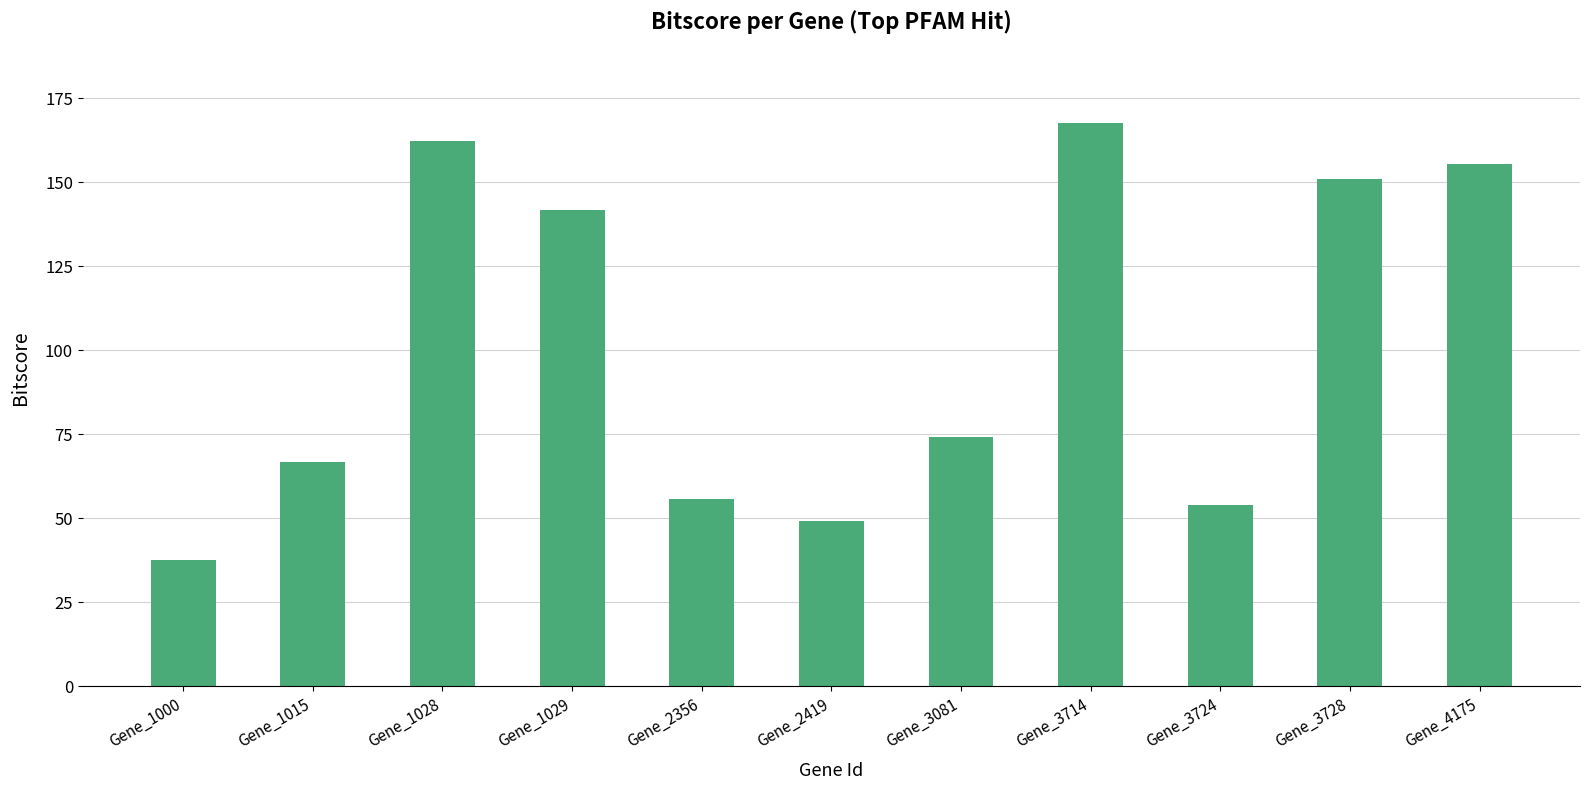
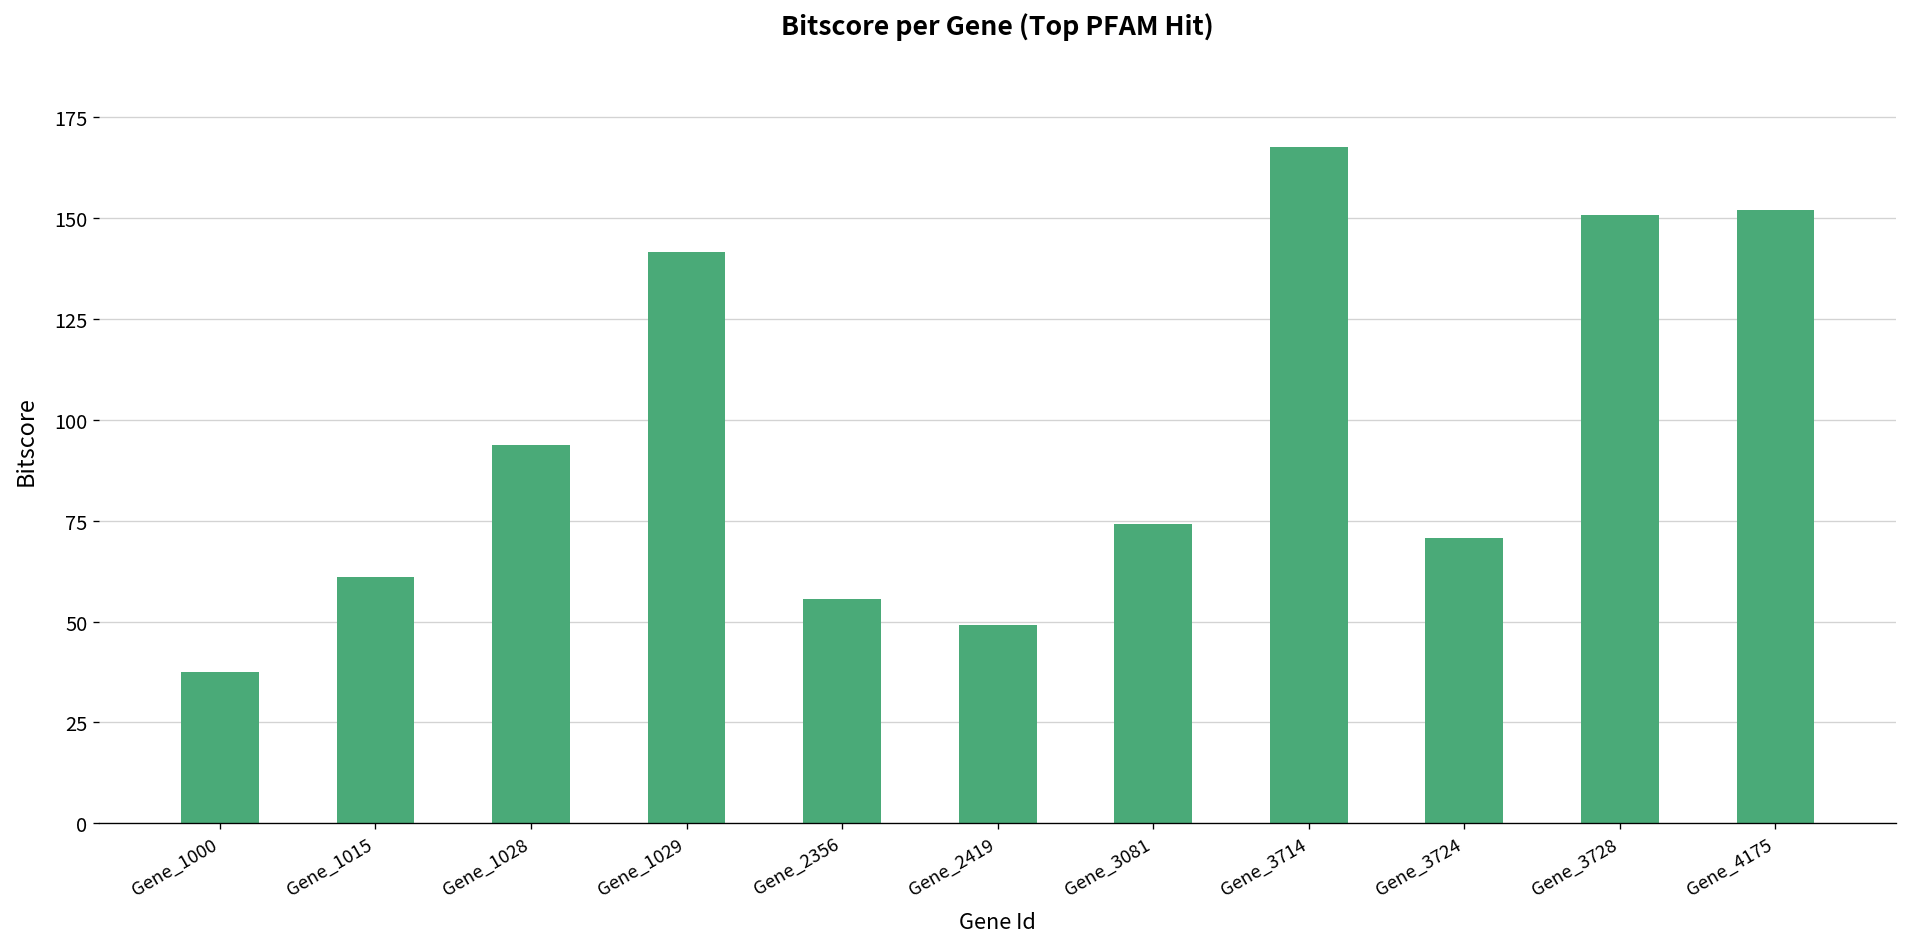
  {
    "Gene_1000": 38,
-   "Gene_1015": 67,
-   "Gene_1028": 162,
+   "Gene_1015": 61,
+   "Gene_1028": 94,
    "Gene_1029": 142,
    "Gene_2356": 56,
    "Gene_2419": 49,
    "Gene_3081": 74,
    "Gene_3714": 168,
-   "Gene_3724": 54,
+   "Gene_3724": 71,
    "Gene_3728": 151,
-   "Gene_4175": 155
+   "Gene_4175": 152
  }
